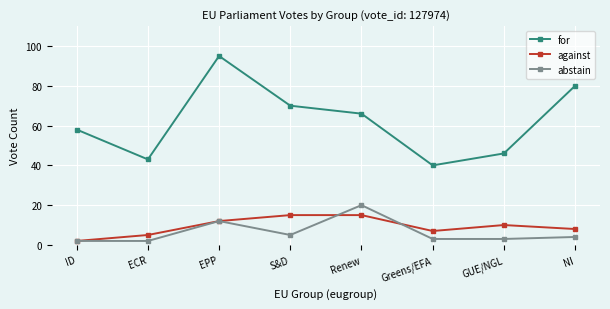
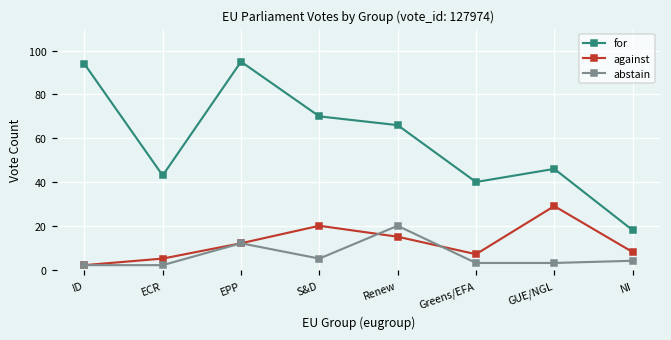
  {
    "for": {
-     "ID": 58,
+     "ID": 94,
      "ECR": 43,
      "EPP": 95,
      "S&D": 70,
      "Renew": 66,
      "Greens/EFA": 40,
      "GUE/NGL": 46,
-     "NI": 80
+     "NI": 18
    },
    "against": {
      "ECR": 5,
-     "S&D": 15,
+     "S&D": 20,
      "Renew": 15,
      "Greens/EFA": 7,
-     "GUE/NGL": 10,
+     "GUE/NGL": 29,
      "NI": 8
    },
    "abstain": {
      "ECR": 2,
      "S&D": 5,
      "Renew": 20,
      "Greens/EFA": 3,
      "GUE/NGL": 3,
      "NI": 4
    }
  }
